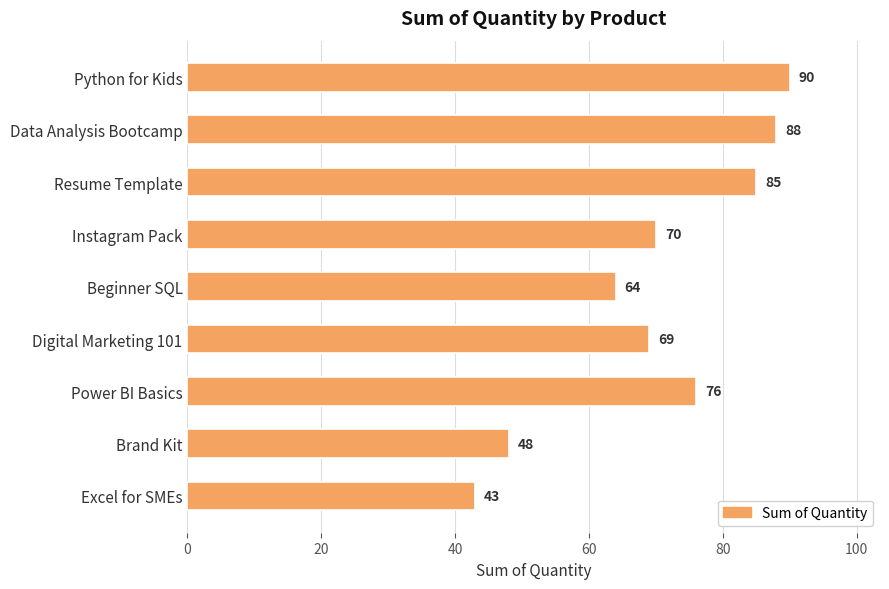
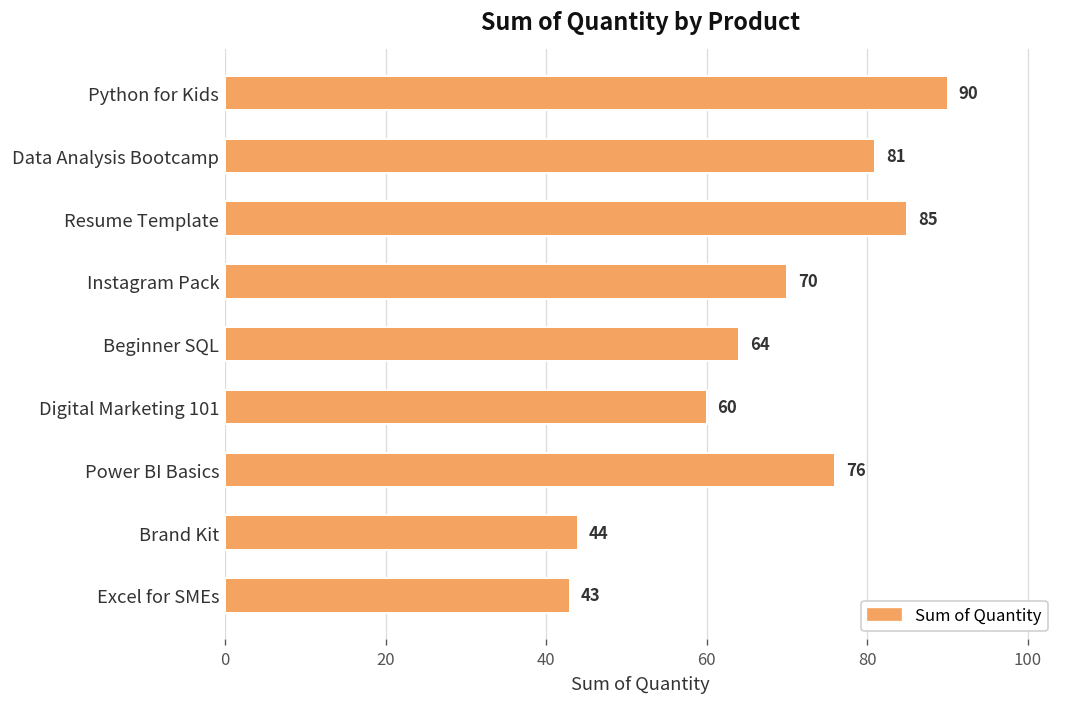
  {
    "Python for Kids": 90,
-   "Data Analysis Bootcamp": 88,
+   "Data Analysis Bootcamp": 81,
    "Resume Template": 85,
    "Instagram Pack": 70,
    "Beginner SQL": 64,
-   "Digital Marketing 101": 69,
+   "Digital Marketing 101": 60,
    "Power BI Basics": 76,
-   "Brand Kit": 48,
+   "Brand Kit": 44,
    "Excel for SMEs": 43
  }
